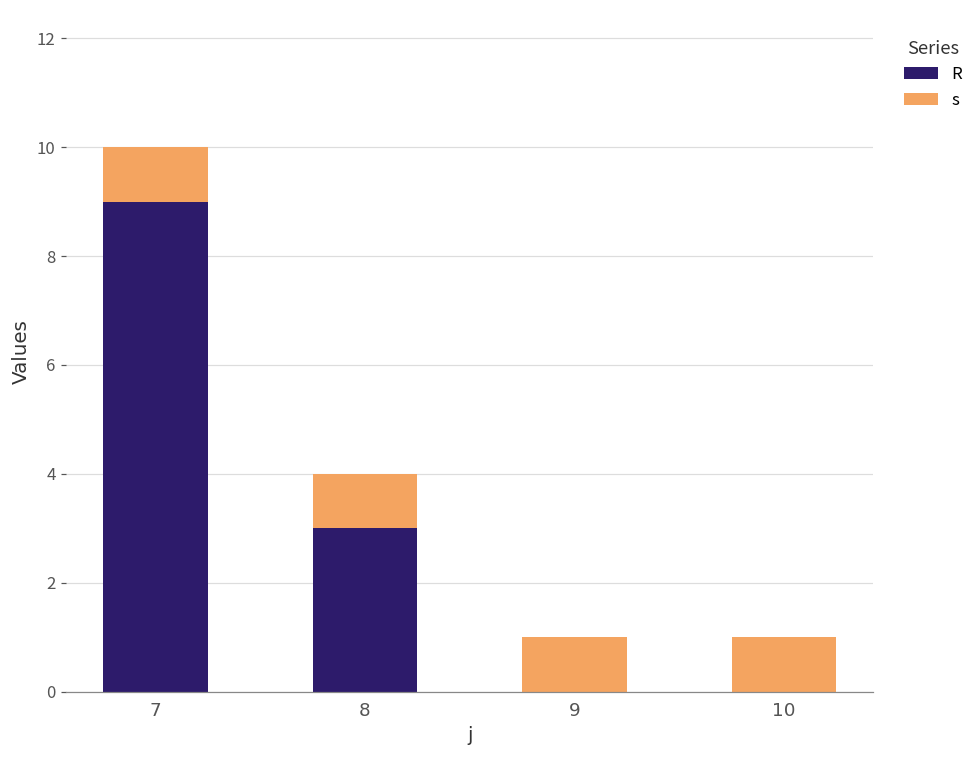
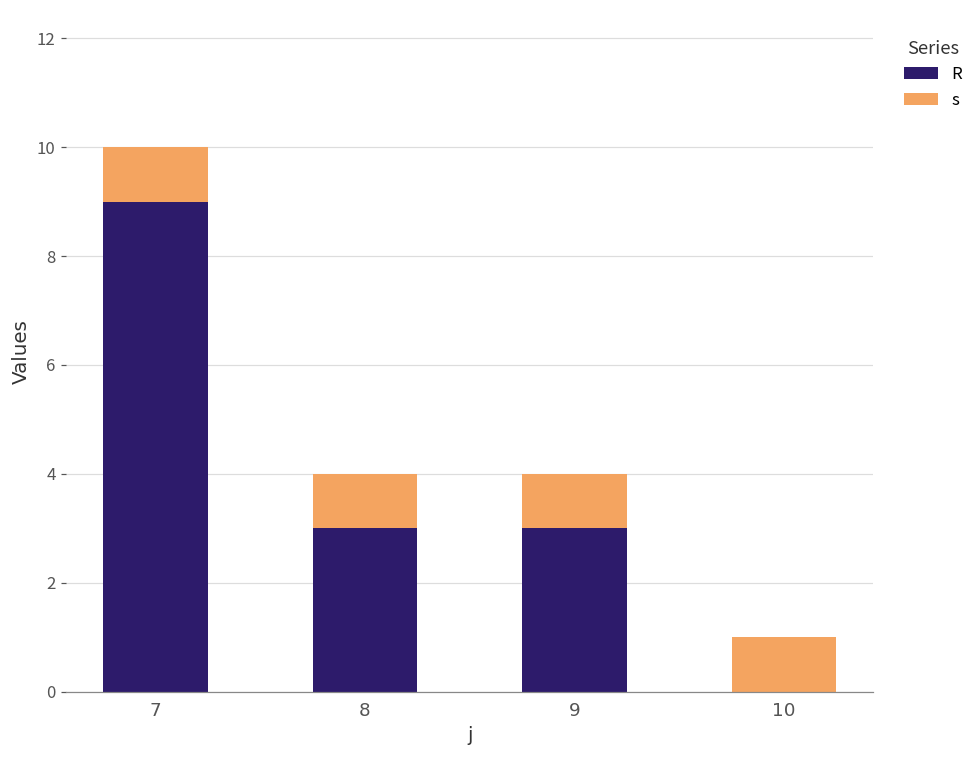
  {
    "R": {
      "7": 9,
      "8": 3,
-     "9": 0,
+     "9": 3,
      "10": 0
    },
    "s": {
      "7": 1,
      "8": 1,
      "9": 1,
      "10": 1
    }
  }
